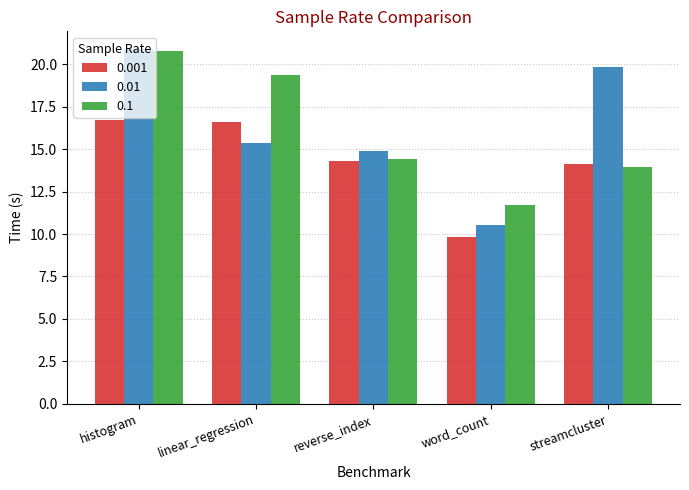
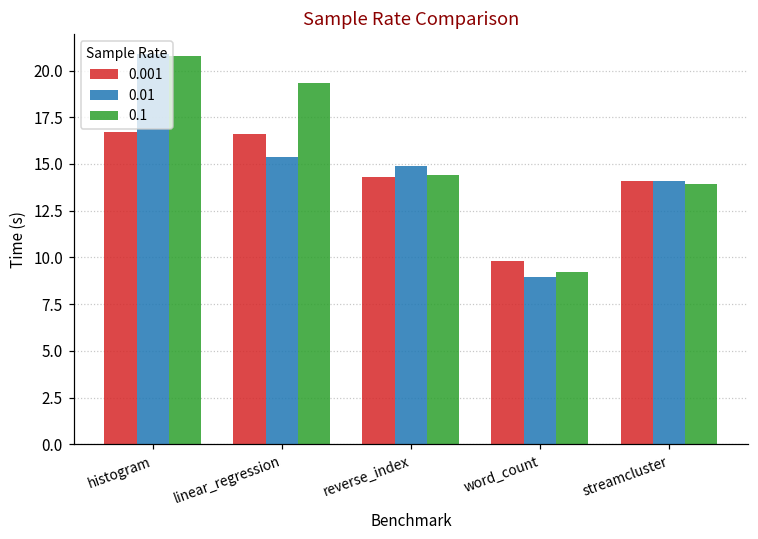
  {
    "0.001": {
      "histogram": 16.7,
      "linear_regression": 16.6,
      "reverse_index": 14.3,
      "word_count": 9.8,
      "streamcluster": 14.1
    },
    "0.01": {
      "linear_regression": 15.4,
      "reverse_index": 14.9,
-     "word_count": 10.5,
-     "streamcluster": 19.8
+     "word_count": 9.0,
+     "streamcluster": 14.1
    },
    "0.1": {
      "histogram": 20.8,
      "linear_regression": 19.3,
      "reverse_index": 14.4,
-     "word_count": 11.7,
+     "word_count": 9.2,
      "streamcluster": 13.9
    }
  }
